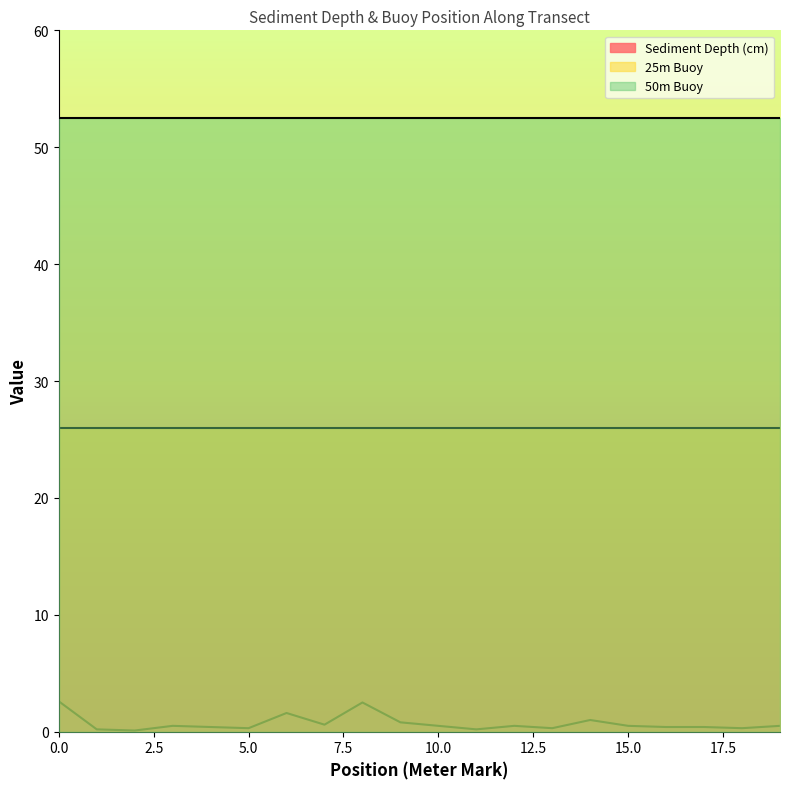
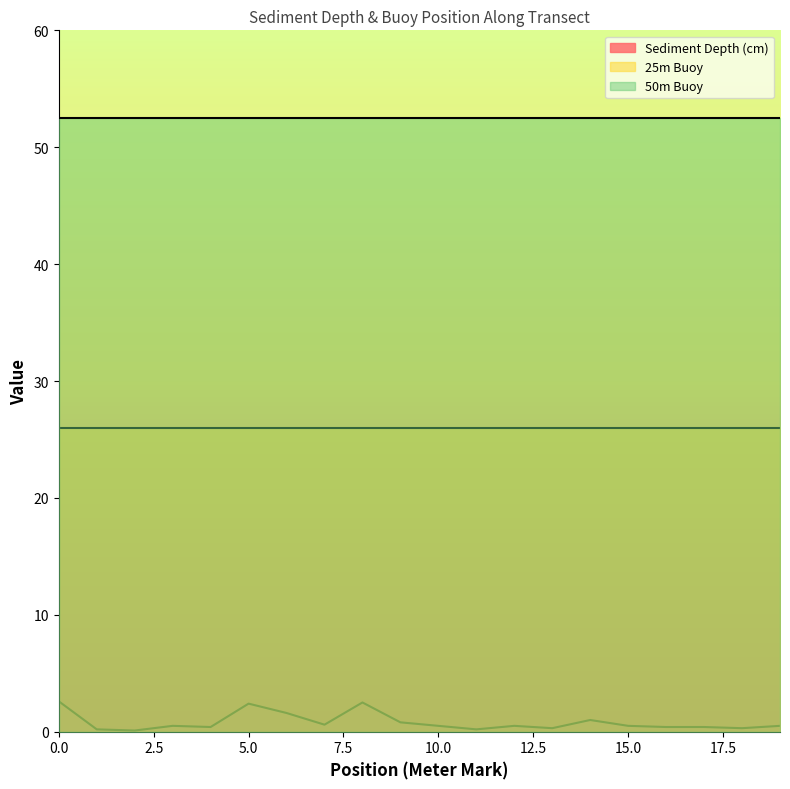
  {
    "Sediment Depth (cm)": {
      "0.0": 2.6,
-     "5.0": 0.3,
+     "5.0": 2.4,
      "10.0": 0.5,
      "15.0": 0.5
    },
    "25m Buoy": {
      "0.0": 26.0,
      "5.0": 26.0,
      "10.0": 26.0,
      "15.0": 26.0
    },
    "50m Buoy": {
      "0.0": 52.5,
      "5.0": 52.5,
      "10.0": 52.5,
      "15.0": 52.5
    }
  }
